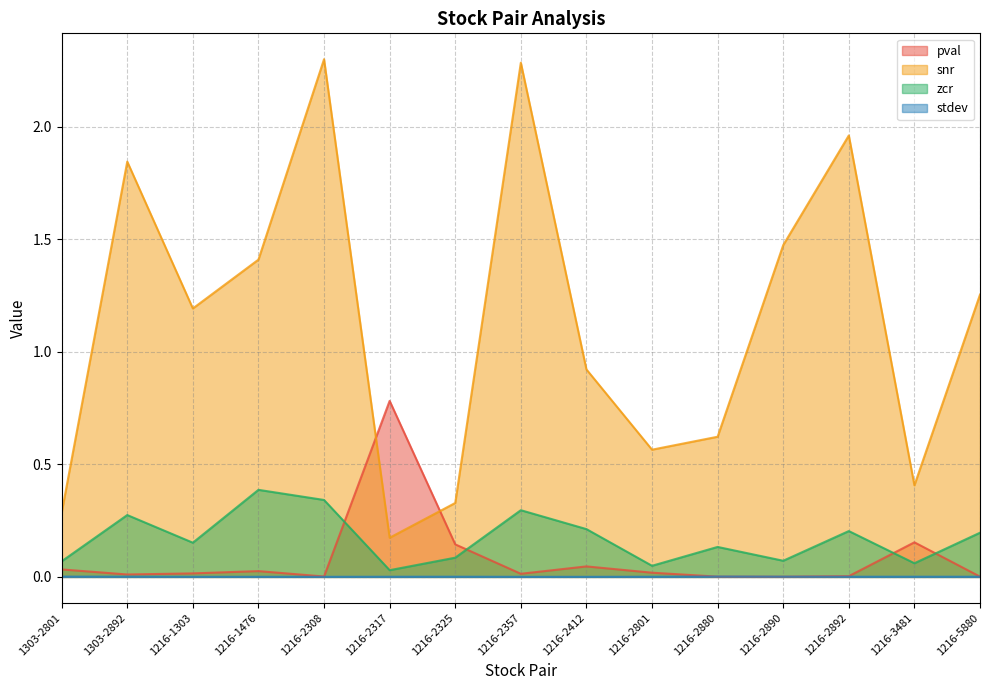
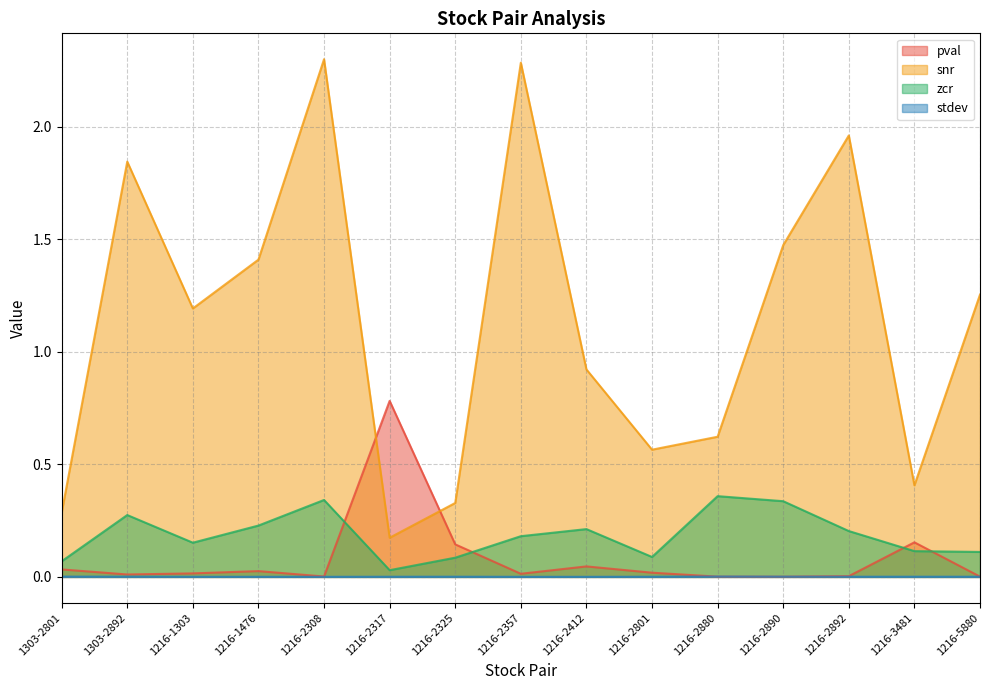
  {
    "pval": {
      "1303-2801": 0.03,
      "1216-1303": 0.02,
      "1216-1476": 0.03,
      "1216-2317": 0.78,
      "1216-2325": 0.14,
      "1216-2357": 0.01,
      "1216-2412": 0.05,
      "1216-2801": 0.02,
      "1216-3481": 0.15
    },
    "snr": {
      "1303-2801": 0.28,
      "1303-2892": 1.85,
      "1216-1303": 1.19,
      "1216-1476": 1.41,
      "1216-2308": 2.30,
      "1216-2317": 0.17,
      "1216-2325": 0.33,
      "1216-2357": 2.29,
      "1216-2412": 0.92,
      "1216-2801": 0.57,
      "1216-2880": 0.62,
      "1216-2890": 1.47,
      "1216-2892": 1.96,
      "1216-3481": 0.41,
      "1216-5880": 1.25
    },
    "zcr": {
      "1303-2801": 0.07,
      "1303-2892": 0.28,
      "1216-1303": 0.15,
-     "1216-1476": 0.39,
+     "1216-1476": 0.23,
      "1216-2308": 0.34,
      "1216-2317": 0.03,
      "1216-2325": 0.09,
-     "1216-2357": 0.30,
+     "1216-2357": 0.18,
      "1216-2412": 0.21,
-     "1216-2801": 0.05,
-     "1216-2880": 0.13,
-     "1216-2890": 0.07,
+     "1216-2801": 0.09,
+     "1216-2880": 0.36,
+     "1216-2890": 0.34,
      "1216-2892": 0.20,
-     "1216-3481": 0.06,
-     "1216-5880": 0.20
+     "1216-3481": 0.11,
+     "1216-5880": 0.11
    },
    "stdev": {
      "1303-2801": 0.00,
      "1216-1303": 0.00,
      "1216-1476": 0.00,
      "1216-2317": 0.00,
      "1216-2325": 0.00,
      "1216-2357": 0.00,
      "1216-2412": 0.00,
      "1216-2801": 0.00,
      "1216-3481": 0.00
    }
  }
